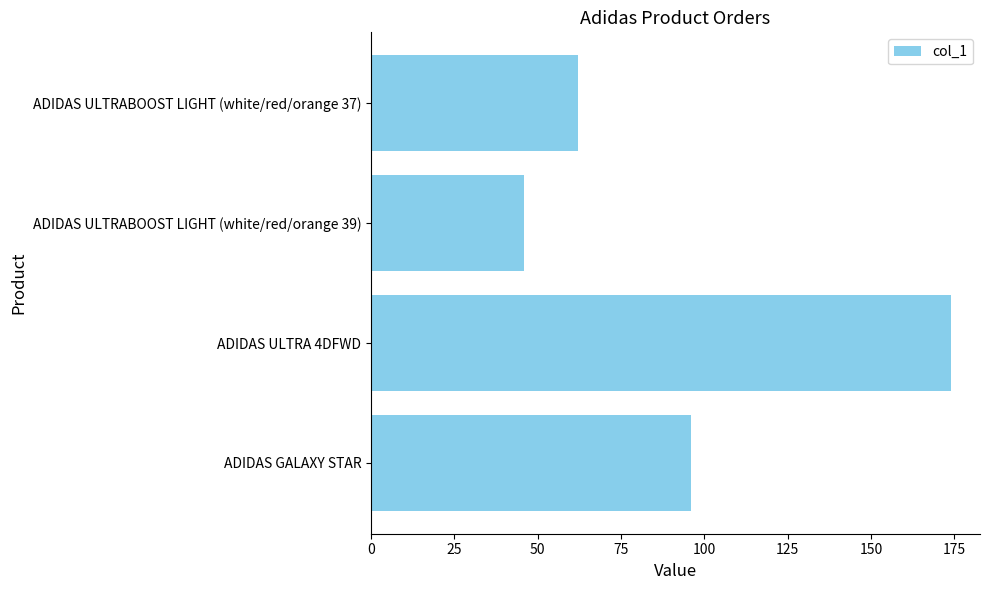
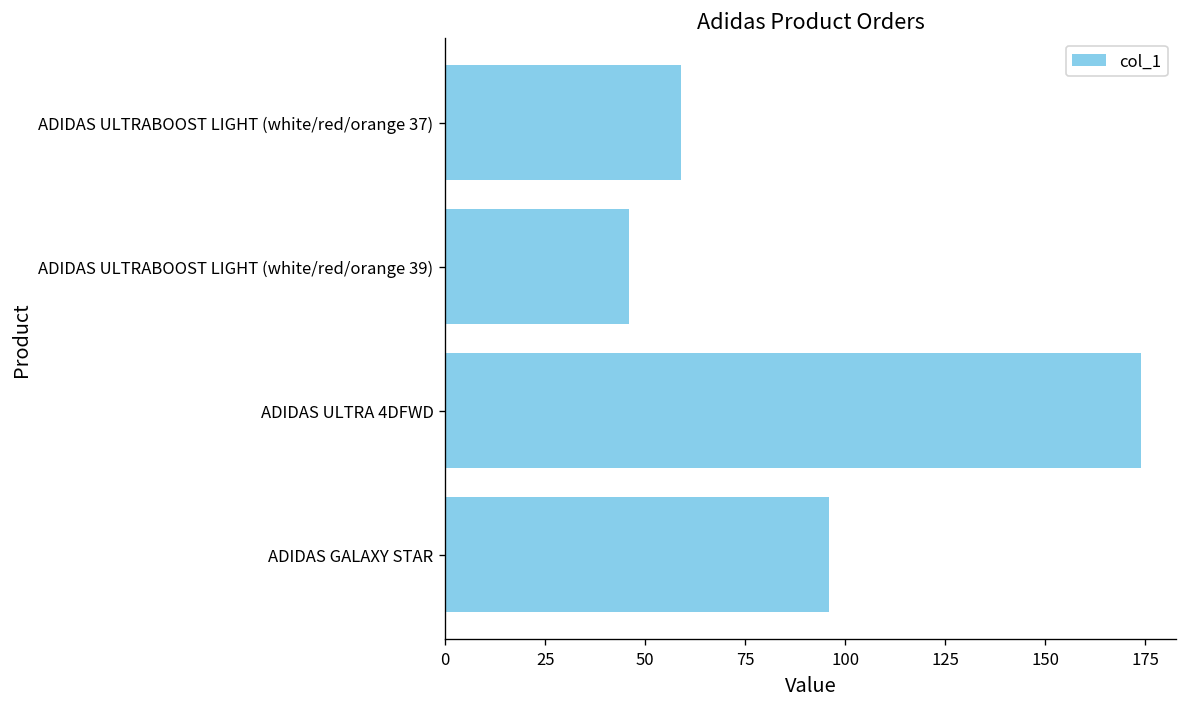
  {
-   "ADIDAS ULTRABOOST LIGHT (white/red/orange 37)": 62,
+   "ADIDAS ULTRABOOST LIGHT (white/red/orange 37)": 59,
    "ADIDAS ULTRABOOST LIGHT (white/red/orange 39)": 46,
    "ADIDAS ULTRA 4DFWD": 174,
    "ADIDAS GALAXY STAR": 96
  }
